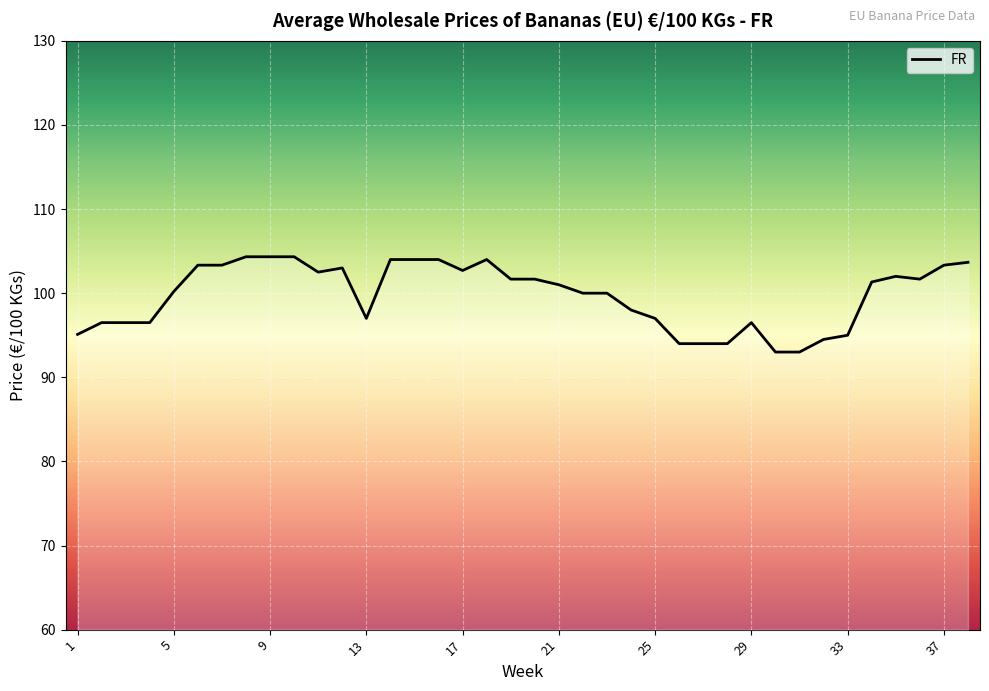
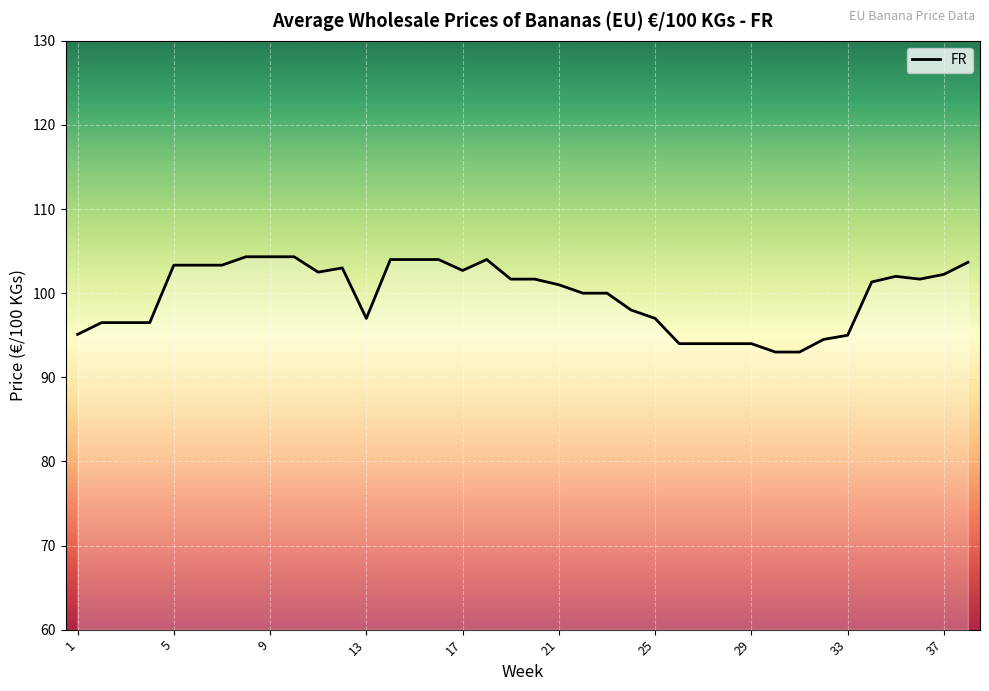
  {
    "1": 95,
-   "5": 100,
+   "5": 103,
    "9": 104,
    "13": 97,
    "17": 103,
    "21": 101,
    "25": 97,
-   "29": 97,
+   "29": 94,
    "33": 95,
-   "37": 103
+   "37": 102
  }
